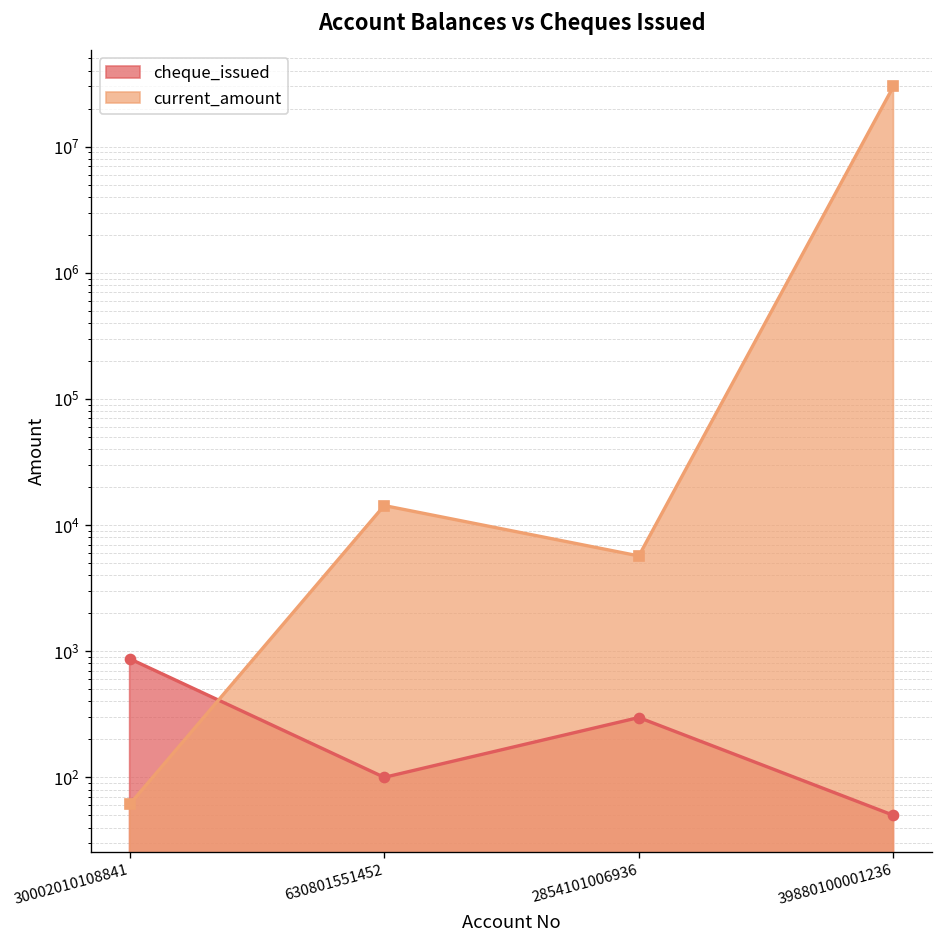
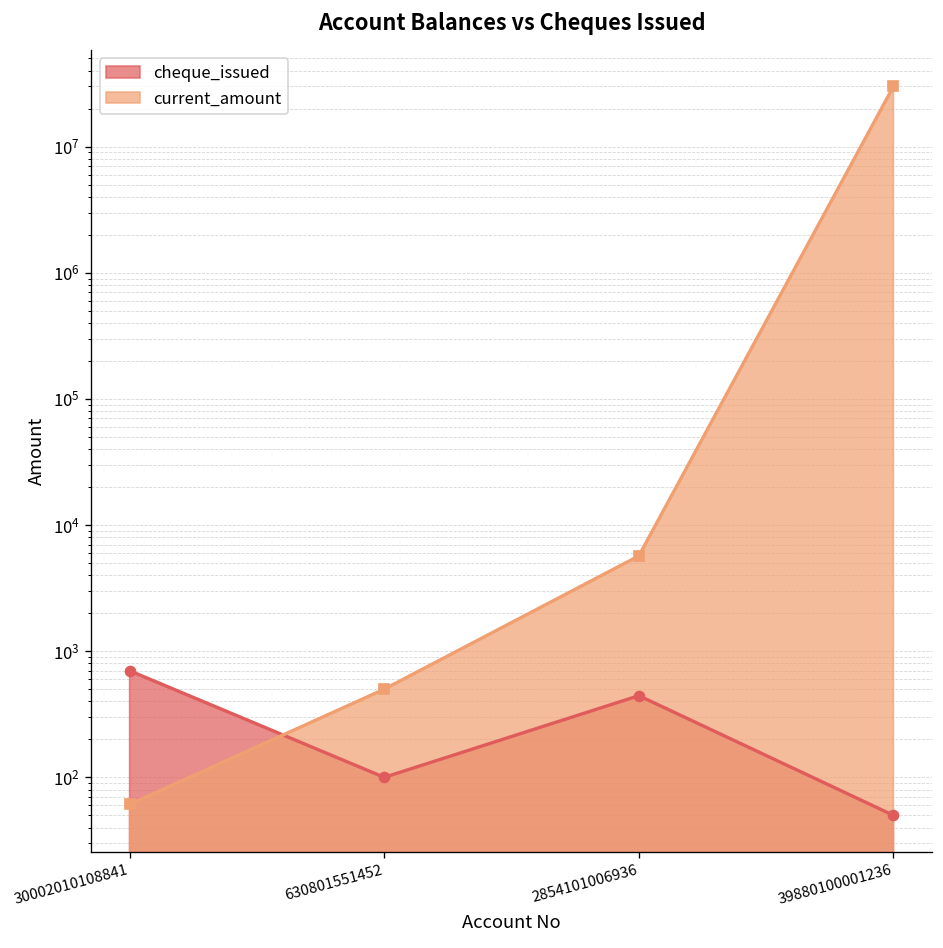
  {
    "cheque_issued": {
-     "30002010108841": 900,
+     "30002010108841": 700,
      "630801551452": 100,
-     "2854101006936": 300,
+     "2854101006936": 440,
      "39880100001236": 50
    },
    "current_amount": {
      "30002010108841": 60,
-     "630801551452": 14000,
+     "630801551452": 500,
      "2854101006936": 6000,
      "39880100001236": 30000000
    }
  }
